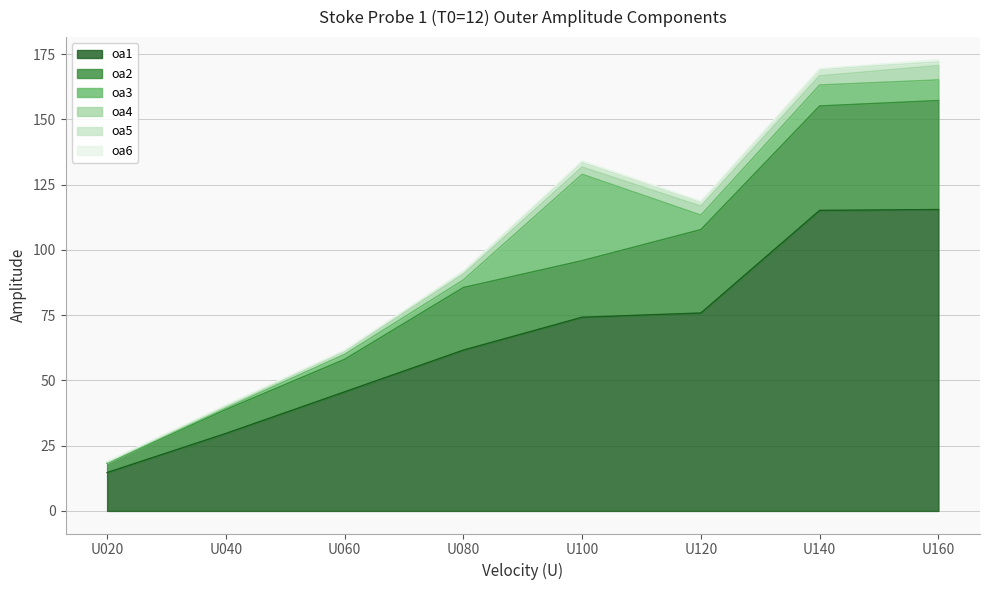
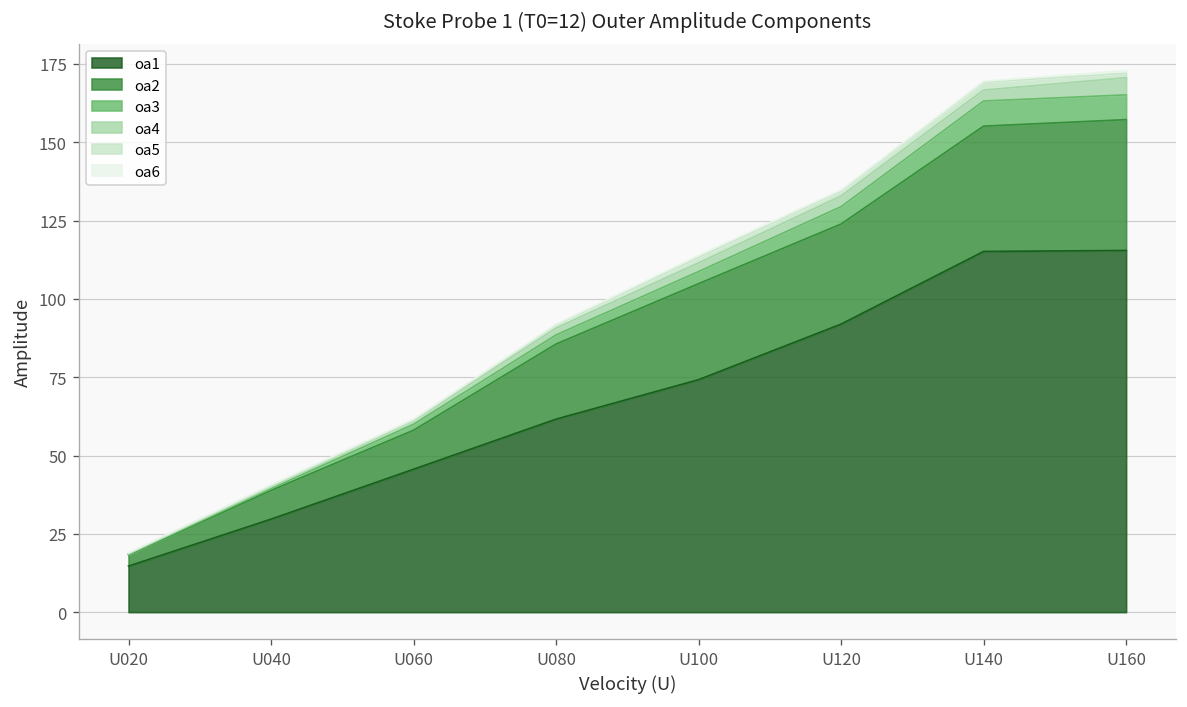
  {
    "oa1": {
      "U020": 15,
      "U040": 30,
      "U060": 46,
      "U080": 62,
      "U100": 74,
-     "U120": 76,
+     "U120": 92,
      "U140": 115,
      "U160": 115
    },
    "oa2": {
      "U060": 12,
      "U080": 24,
-     "U100": 22,
+     "U100": 31,
      "U120": 32,
      "U140": 40,
      "U160": 42
    },
    "oa3": {
      "U060": 2,
      "U080": 3,
-     "U100": 33,
+     "U100": 4,
      "U120": 6,
      "U140": 8,
      "U160": 8
    }
  }
